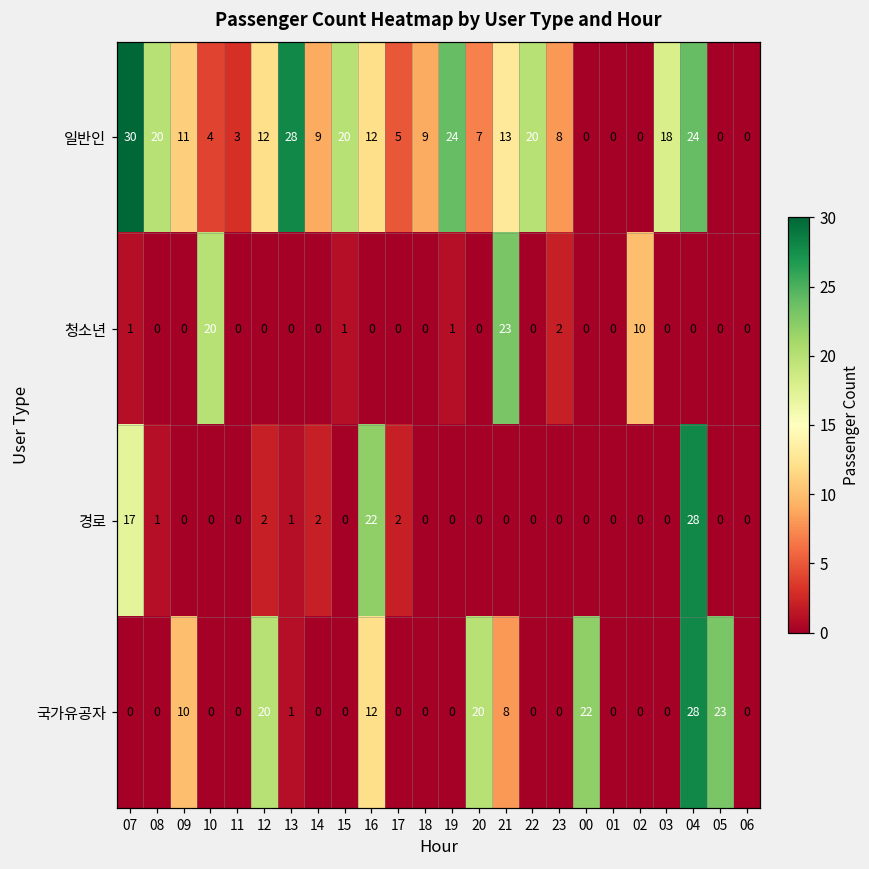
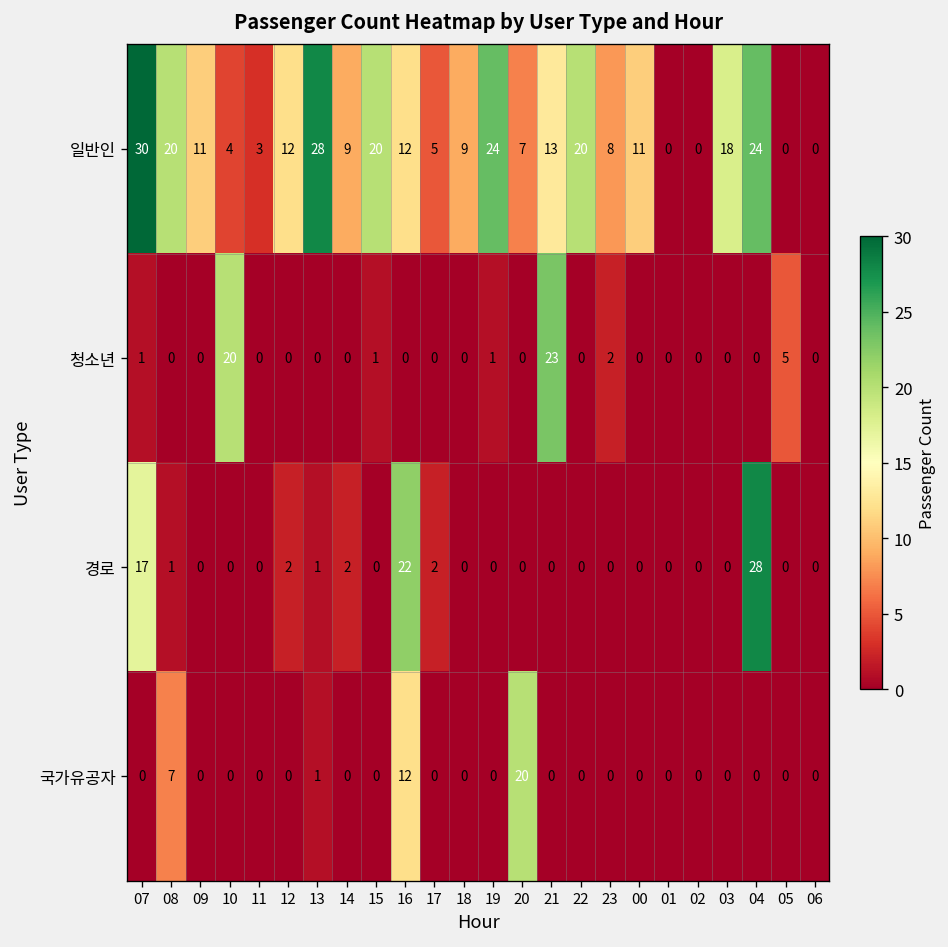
  {
    "일반인": {
      "07": 30,
      "08": 20,
      "09": 11,
      "10": 4,
      "11": 3,
      "12": 12,
      "13": 28,
      "14": 9,
      "15": 20,
      "16": 12,
      "17": 5,
      "18": 9,
      "19": 24,
      "20": 7,
      "21": 13,
      "22": 20,
      "23": 8,
-     "00": 0,
+     "00": 11,
      "01": 0,
      "02": 0,
      "03": 18,
      "04": 24,
      "05": 0,
      "06": 0
    },
    "청소년": {
      "07": 1,
      "08": 0,
      "09": 0,
      "10": 20,
      "11": 0,
      "12": 0,
      "13": 0,
      "14": 0,
      "15": 1,
      "16": 0,
      "17": 0,
      "18": 0,
      "19": 1,
      "20": 0,
      "21": 23,
      "22": 0,
      "23": 2,
      "00": 0,
      "01": 0,
-     "02": 10,
+     "02": 0,
      "03": 0,
      "04": 0,
-     "05": 0,
+     "05": 5,
      "06": 0
    },
    "경로": {
      "07": 17,
      "08": 1,
      "09": 0,
      "10": 0,
      "11": 0,
      "12": 2,
      "13": 1,
      "14": 2,
      "15": 0,
      "16": 22,
      "17": 2,
      "18": 0,
      "19": 0,
      "20": 0,
      "21": 0,
      "22": 0,
      "23": 0,
      "00": 0,
      "01": 0,
      "02": 0,
      "03": 0,
      "04": 28,
      "05": 0,
      "06": 0
    },
    "국가유공자": {
      "07": 0,
-     "08": 0,
-     "09": 10,
+     "08": 7,
+     "09": 0,
      "10": 0,
      "11": 0,
-     "12": 20,
+     "12": 0,
      "13": 1,
      "14": 0,
      "15": 0,
      "16": 12,
      "17": 0,
      "18": 0,
      "19": 0,
      "20": 20,
-     "21": 8,
+     "21": 0,
      "22": 0,
      "23": 0,
-     "00": 22,
+     "00": 0,
      "01": 0,
      "02": 0,
      "03": 0,
-     "04": 28,
-     "05": 23,
+     "04": 0,
+     "05": 0,
      "06": 0
    }
  }
